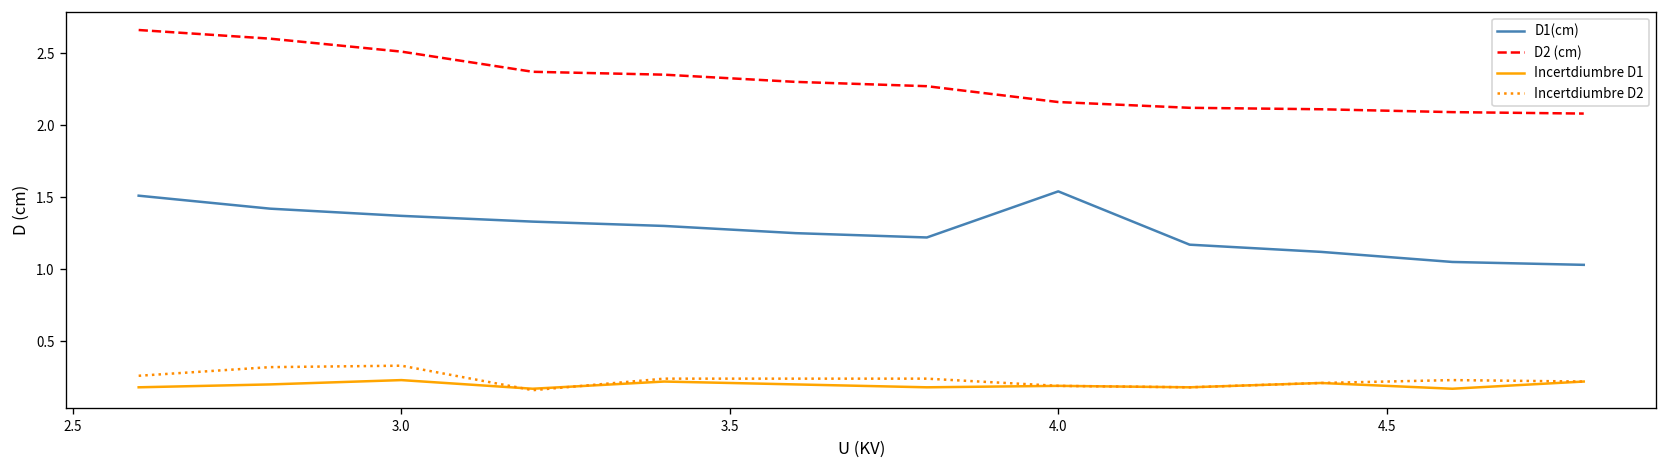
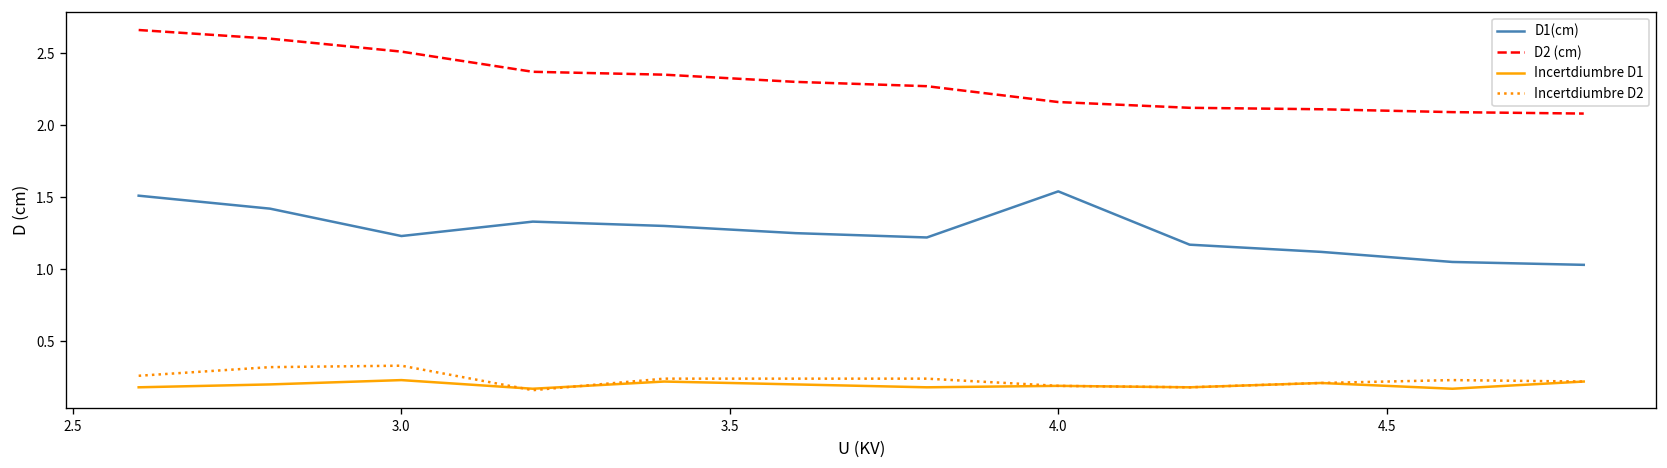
  {
    "D1(cm)": {
-     "3.0": 1.37,
+     "3.0": 1.23,
      "4.0": 1.54
    },
    "D2 (cm)": {
      "3.0": 2.51,
      "4.0": 2.16
    }
  }
